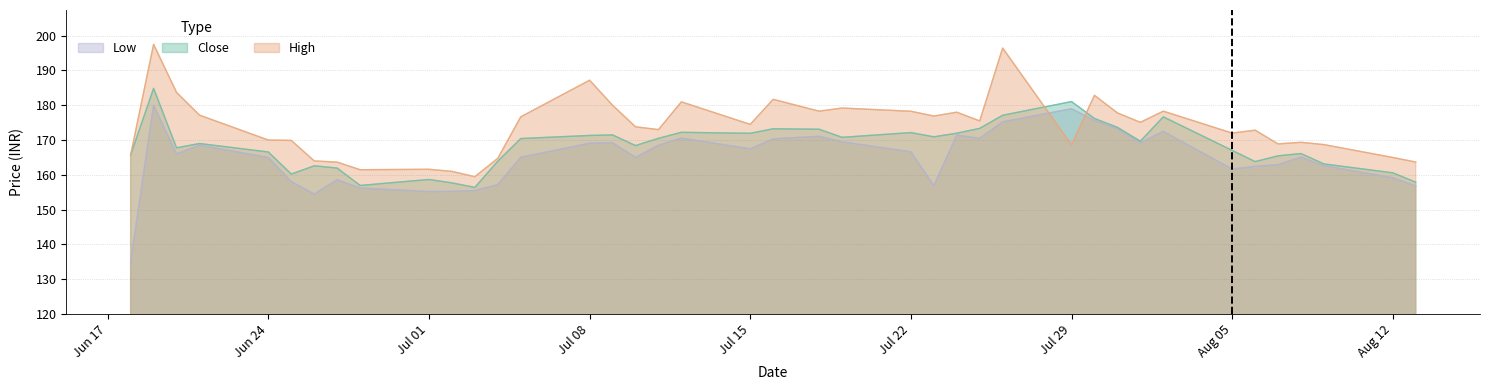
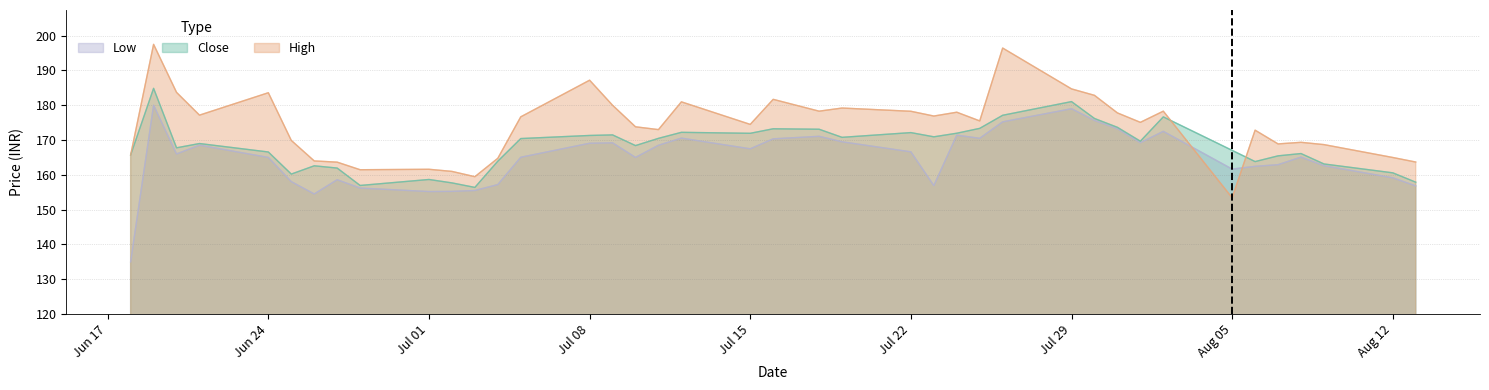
  {
    "High": {
-     "Jun 24": 170,
+     "Jun 24": 184,
      "Jul 01": 162,
      "Jul 08": 187,
      "Jul 15": 175,
      "Jul 22": 178,
-     "Jul 29": 169,
-     "Aug 05": 172,
+     "Jul 29": 185,
+     "Aug 05": 153,
      "Aug 12": 165
    }
  }
